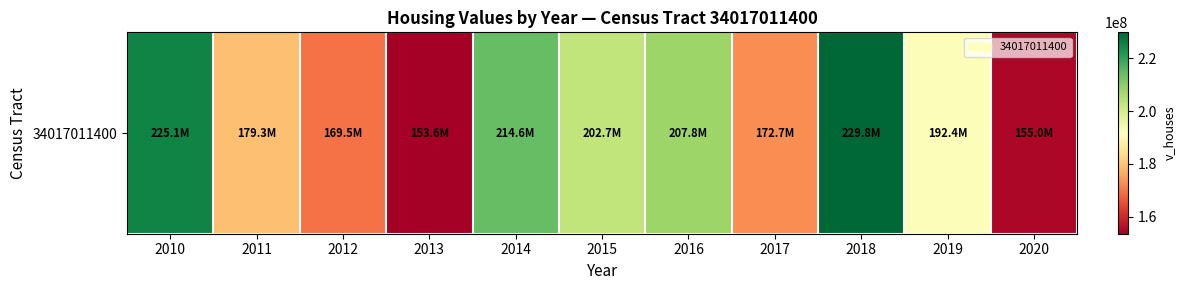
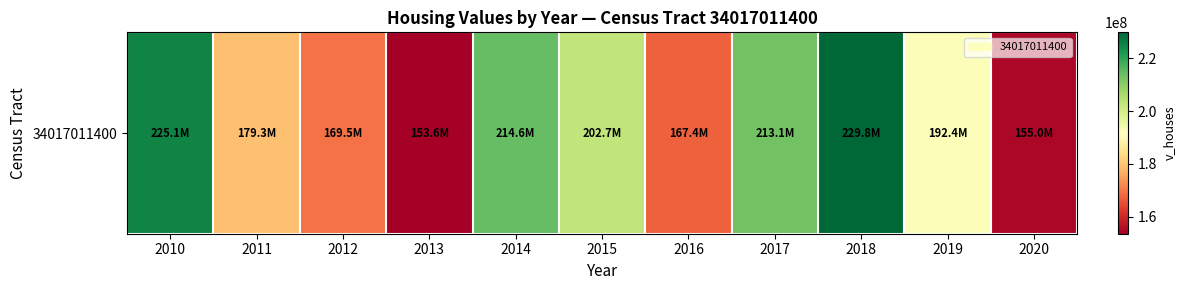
  {
    "34017011400": {
      "2010": "225.1M",
      "2011": "179.3M",
      "2012": "169.5M",
      "2013": "153.6M",
      "2014": "214.6M",
      "2015": "202.7M",
-     "2016": "207.8M",
-     "2017": "172.7M",
+     "2016": "167.4M",
+     "2017": "213.1M",
      "2018": "229.8M",
      "2019": "192.4M",
      "2020": "155.0M"
    }
  }
